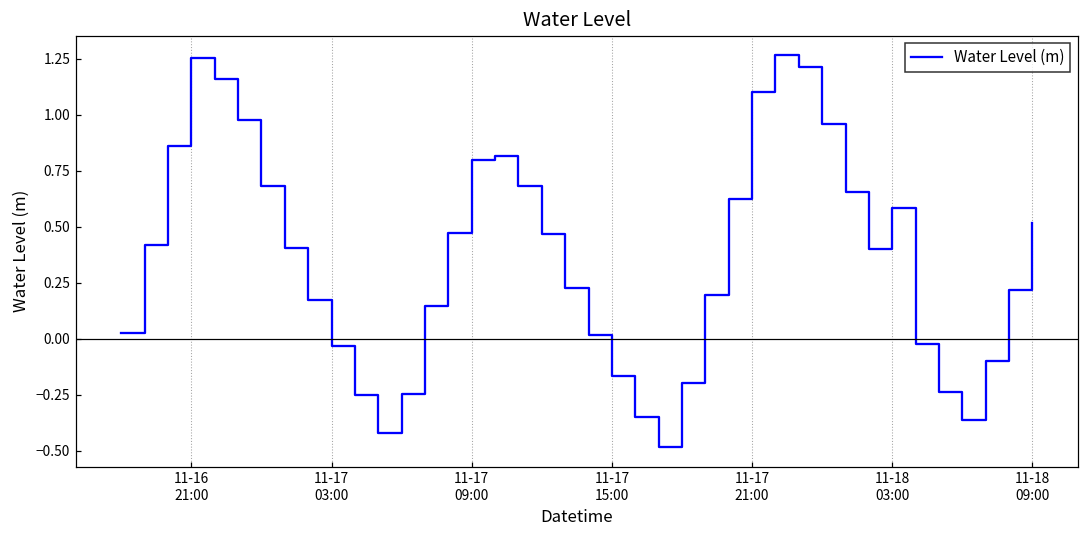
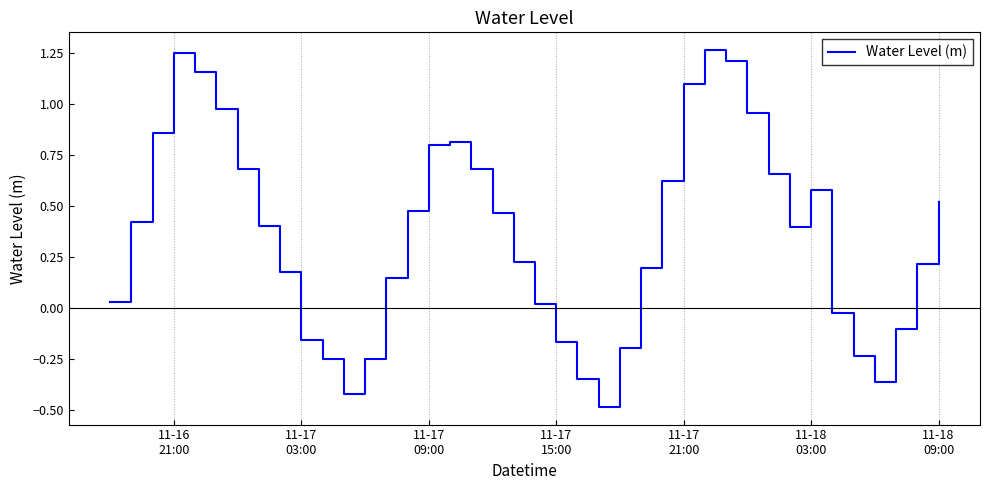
  {
    "11-16 21:00": 1.25,
-   "11-17 03:00": -0.03,
+   "11-17 03:00": -0.16,
    "11-17 09:00": 0.80,
    "11-17 15:00": -0.17,
    "11-17 21:00": 1.10,
    "11-18 03:00": 0.58,
    "11-18 09:00": 0.52
  }
